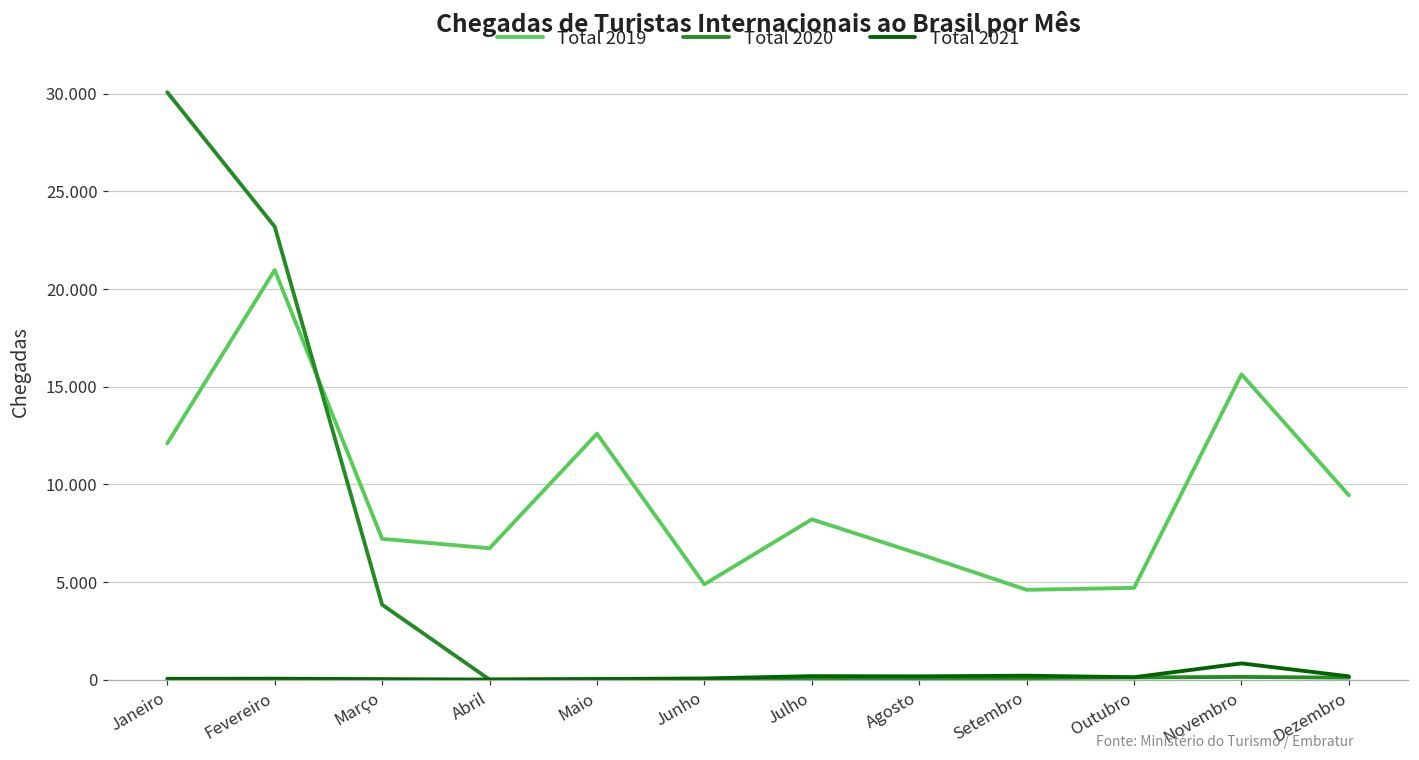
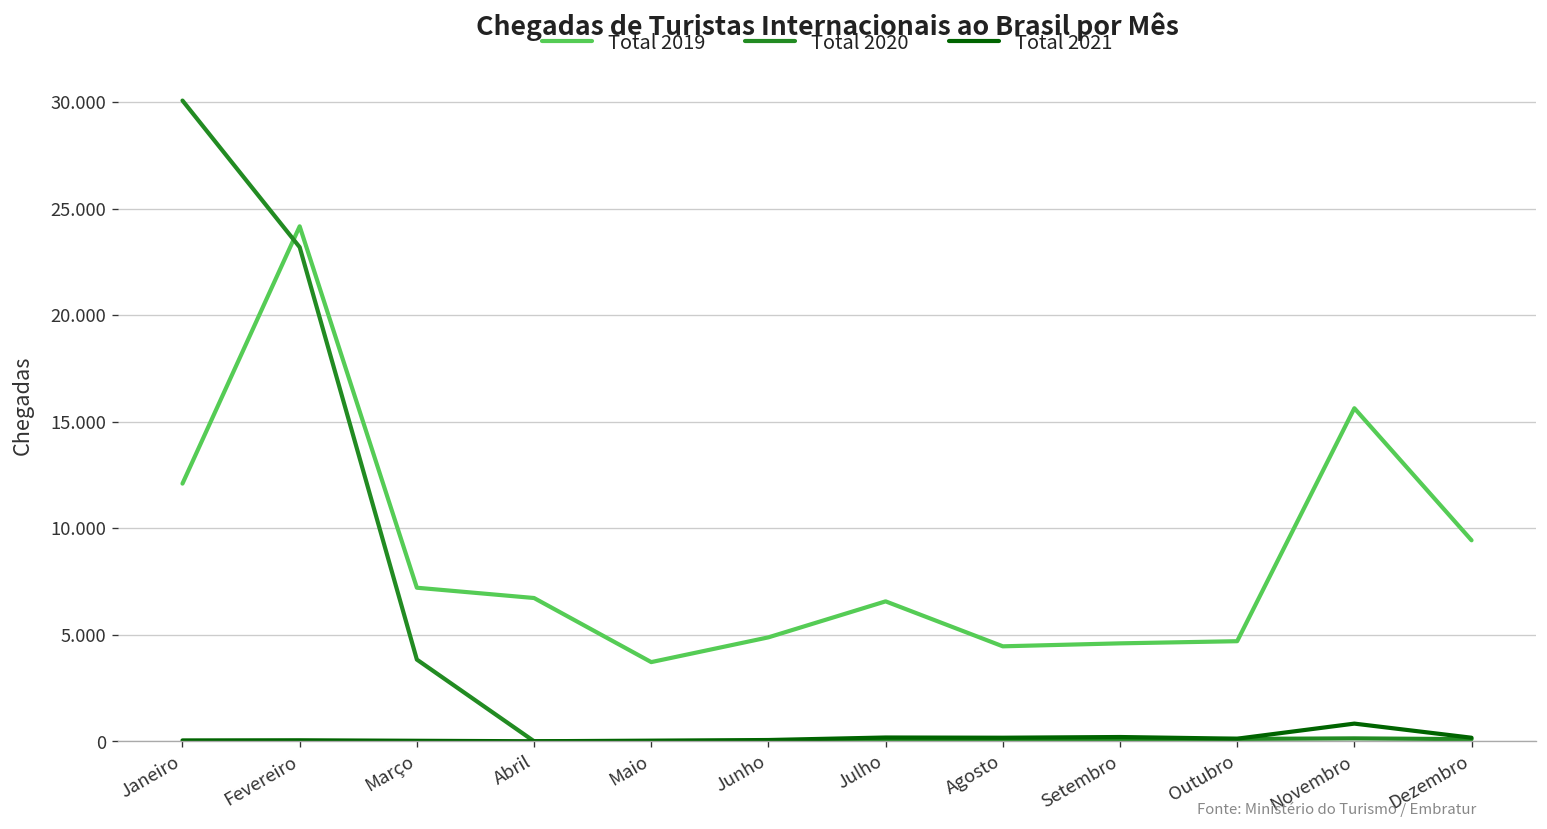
  {
    "Total 2019": {
      "Janeiro": 12.1,
-     "Fevereiro": 21.0,
+     "Fevereiro": 24.2,
      "Março": 7.2,
      "Abril": 6.7,
-     "Maio": 12.6,
+     "Maio": 3.7,
      "Junho": 4.9,
-     "Julho": 8.2,
-     "Agosto": 6.4,
+     "Julho": 6.6,
+     "Agosto": 4.5,
      "Setembro": 4.6,
      "Outubro": 4.7,
      "Novembro": 15.6,
      "Dezembro": 9.4
    },
    "Total 2020": {
      "Janeiro": 30.1,
      "Fevereiro": 23.2,
      "Março": 3.8,
      "Julho": 0.0,
      "Novembro": 0.1
    },
    "Total 2021": {
      "Janeiro": 0.0,
      "Fevereiro": 0.0,
      "Março": 0.0,
      "Julho": 0.2,
      "Novembro": 0.8
    }
  }
